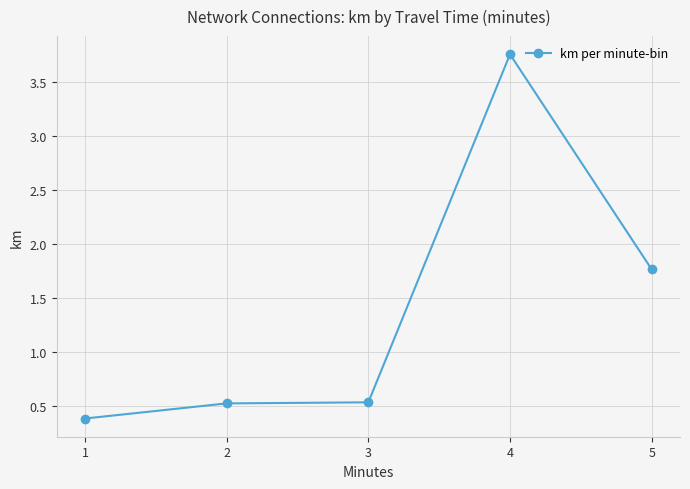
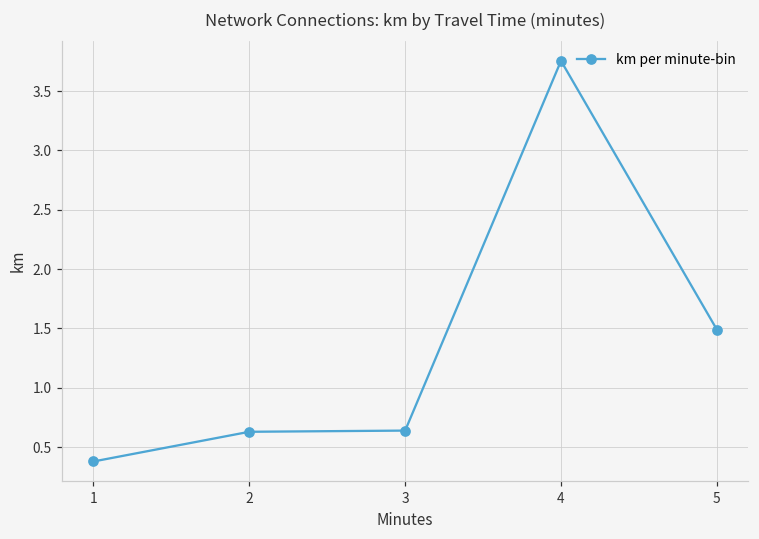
  {
    "1": 0.38,
-   "2": 0.52,
-   "3": 0.53,
+   "2": 0.63,
+   "3": 0.64,
    "4": 3.75,
-   "5": 1.76
+   "5": 1.49
  }
